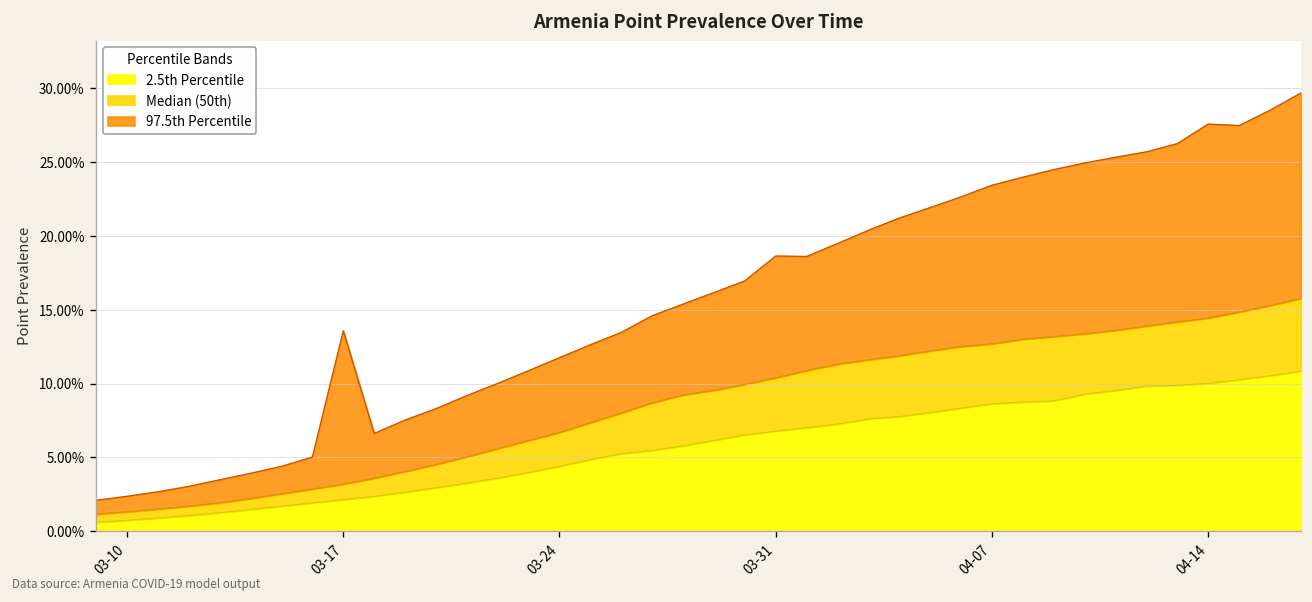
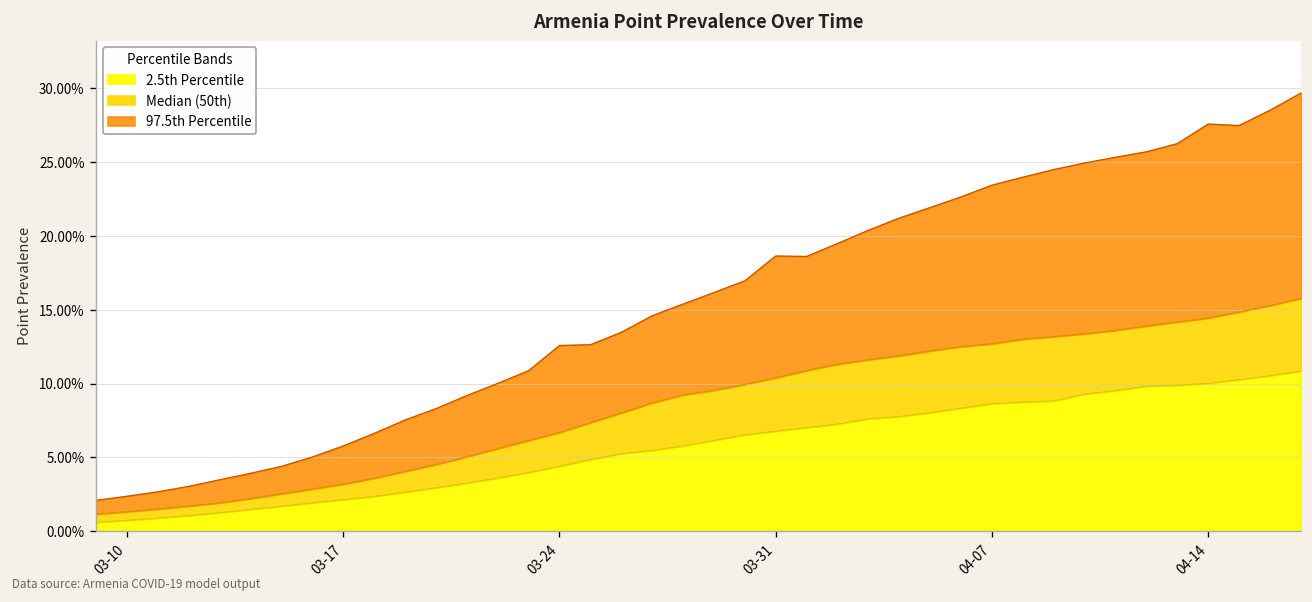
  {
    "97.5th Percentile": {
      "03-10": "2.4%",
-     "03-17": "13.6%",
-     "03-24": "11.8%",
+     "03-17": "5.8%",
+     "03-24": "12.6%",
      "03-31": "18.6%",
      "04-07": "23.4%",
      "04-14": "27.6%"
    }
  }
